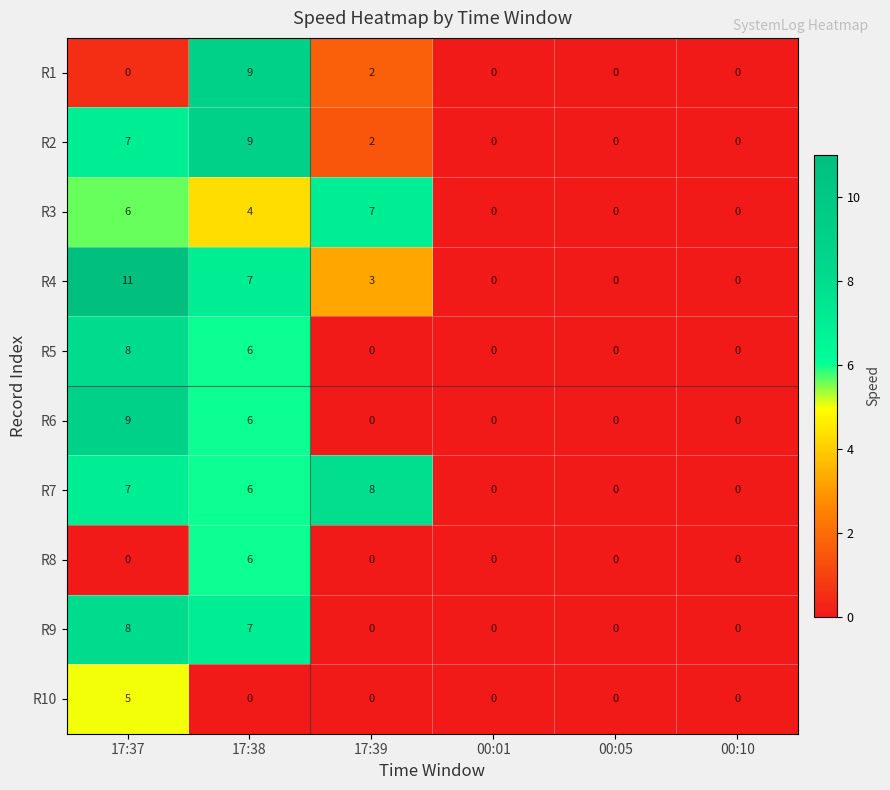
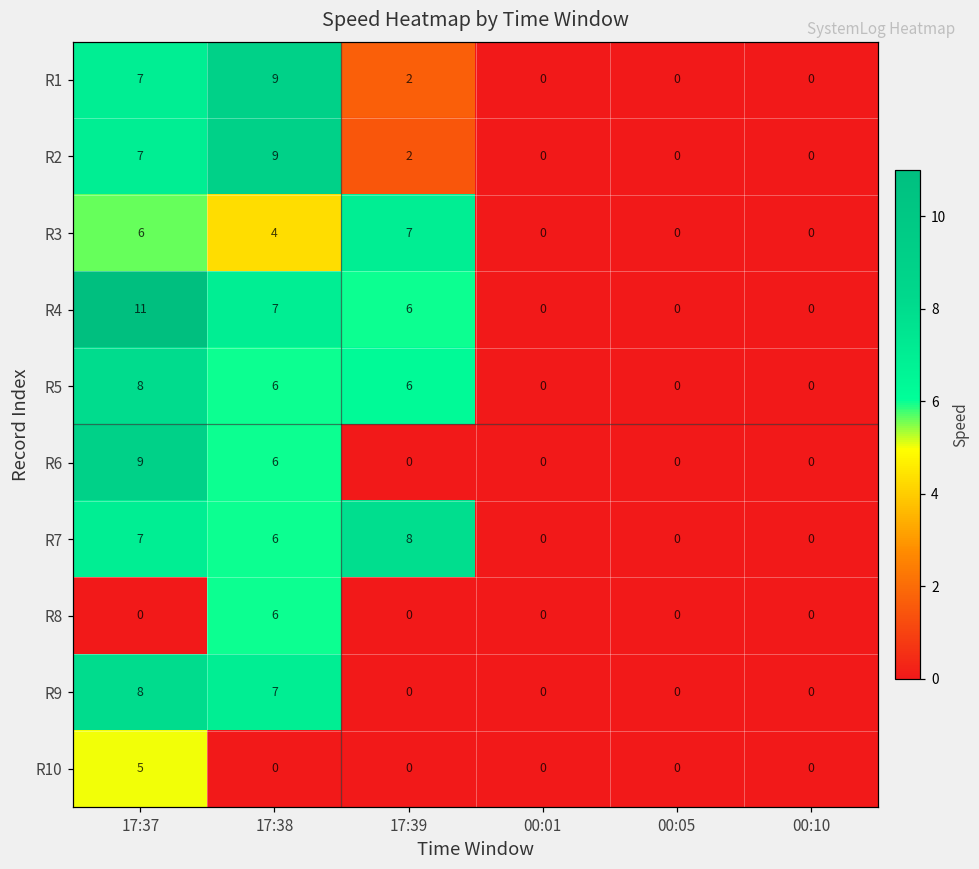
  {
    "R1": {
-     "17:37": 0,
+     "17:37": 7,
      "17:38": 9,
      "17:39": 2,
      "00:01": 0,
      "00:05": 0,
      "00:10": 0
    },
    "R2": {
      "17:37": 7,
      "17:38": 9,
      "17:39": 2,
      "00:01": 0,
      "00:05": 0,
      "00:10": 0
    },
    "R3": {
      "17:37": 6,
      "17:38": 4,
      "17:39": 7,
      "00:01": 0,
      "00:05": 0,
      "00:10": 0
    },
    "R4": {
      "17:37": 11,
      "17:38": 7,
-     "17:39": 3,
+     "17:39": 6,
      "00:01": 0,
      "00:05": 0,
      "00:10": 0
    },
    "R5": {
      "17:37": 8,
      "17:38": 6,
-     "17:39": 0,
+     "17:39": 6,
      "00:01": 0,
      "00:05": 0,
      "00:10": 0
    },
    "R6": {
      "17:37": 9,
      "17:38": 6,
      "17:39": 0,
      "00:01": 0,
      "00:05": 0,
      "00:10": 0
    },
    "R7": {
      "17:37": 7,
      "17:38": 6,
      "17:39": 8,
      "00:01": 0,
      "00:05": 0,
      "00:10": 0
    },
    "R8": {
      "17:37": 0,
      "17:38": 6,
      "17:39": 0,
      "00:01": 0,
      "00:05": 0,
      "00:10": 0
    },
    "R9": {
      "17:37": 8,
      "17:38": 7,
      "17:39": 0,
      "00:01": 0,
      "00:05": 0,
      "00:10": 0
    },
    "R10": {
      "17:37": 5,
      "17:38": 0,
      "17:39": 0,
      "00:01": 0,
      "00:05": 0,
      "00:10": 0
    }
  }
